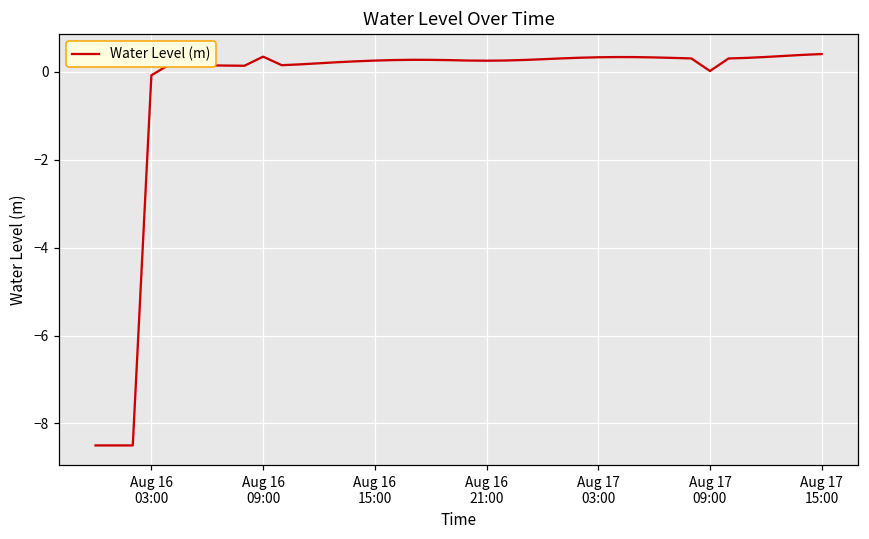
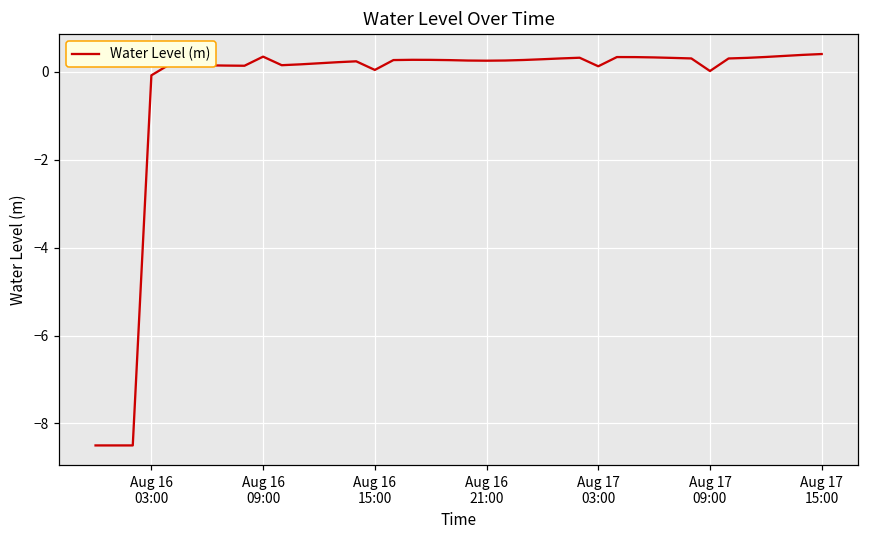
  {
    "Aug 16 03:00": -0.1,
    "Aug 16 09:00": 0.3,
-   "Aug 16 15:00": 0.3,
+   "Aug 16 15:00": 0.0,
    "Aug 16 21:00": 0.3,
-   "Aug 17 03:00": 0.3,
+   "Aug 17 03:00": 0.1,
    "Aug 17 09:00": 0.0,
    "Aug 17 15:00": 0.4
  }
